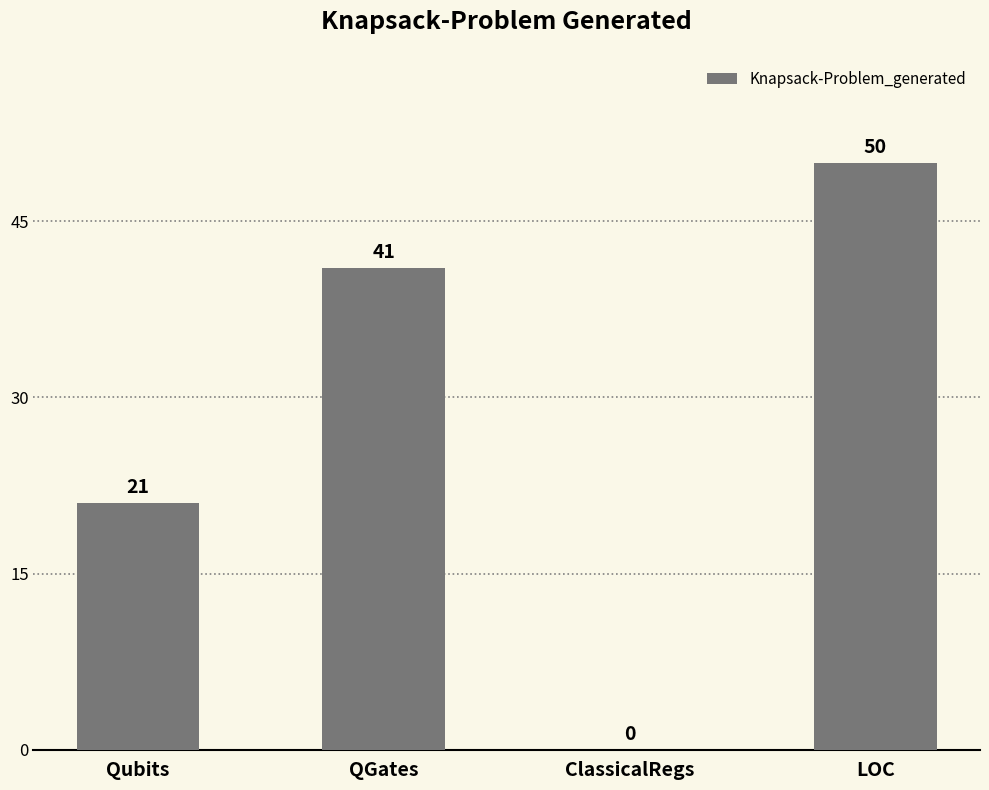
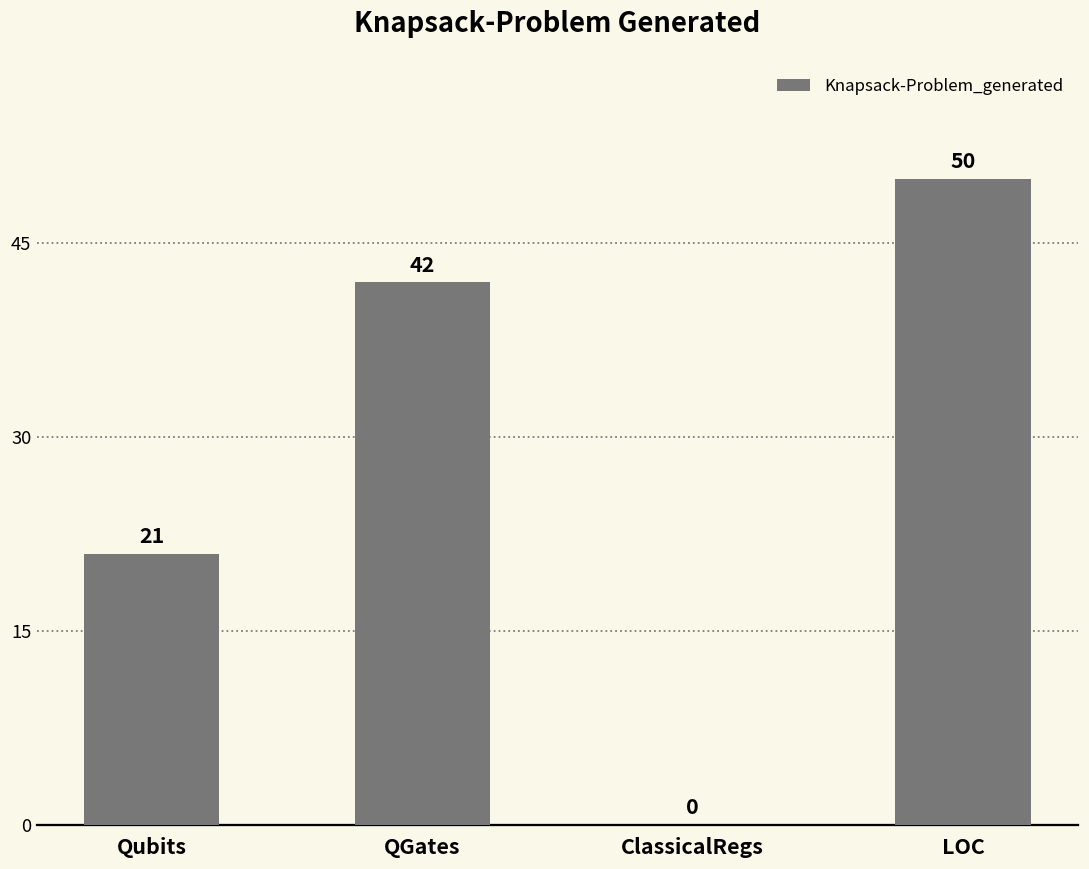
  {
    "Qubits": 21,
-   "QGates": 41,
+   "QGates": 42,
    "ClassicalRegs": 0,
    "LOC": 50
  }
